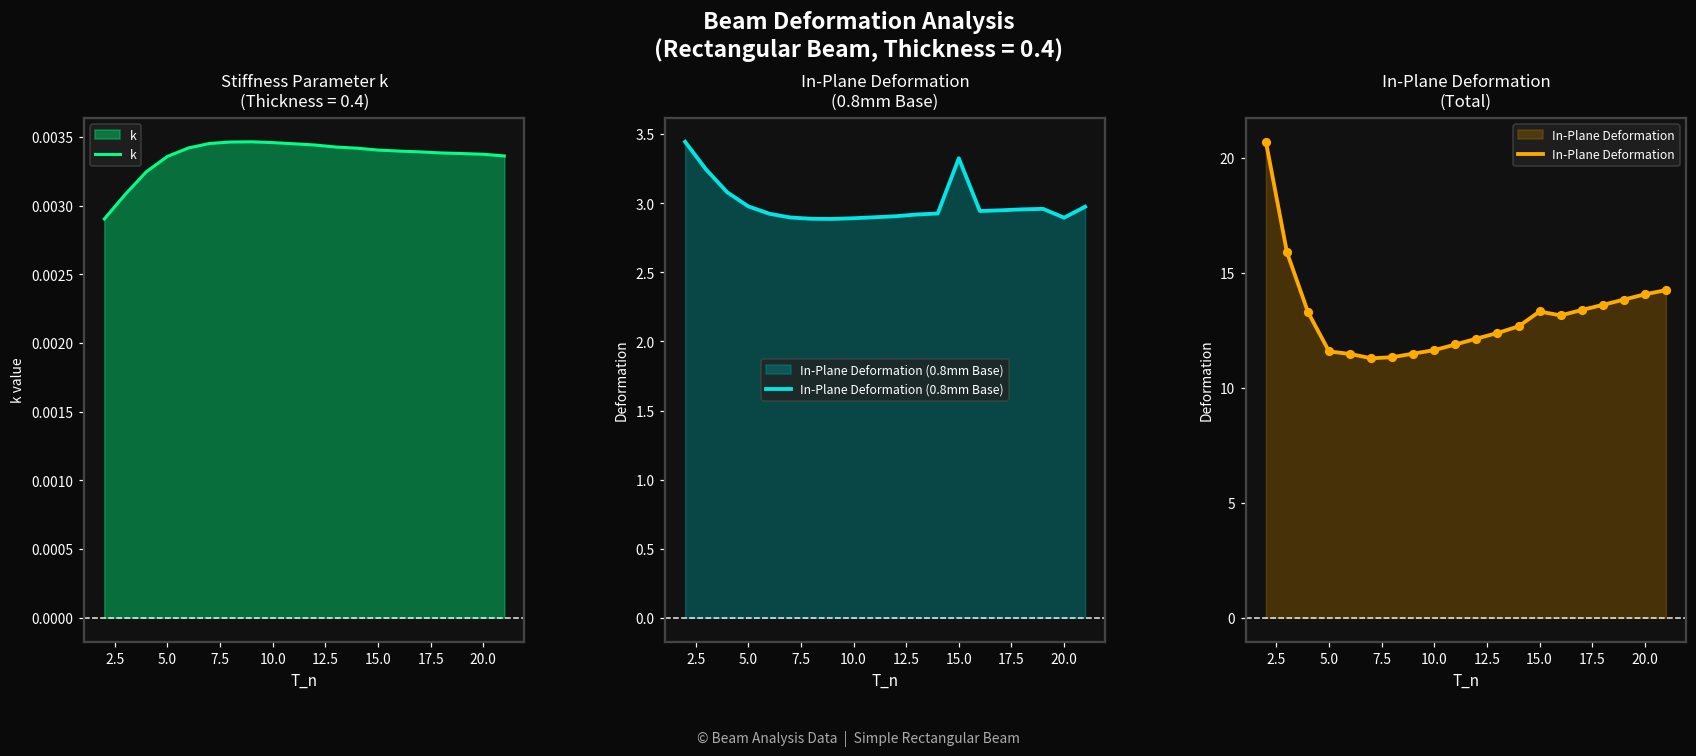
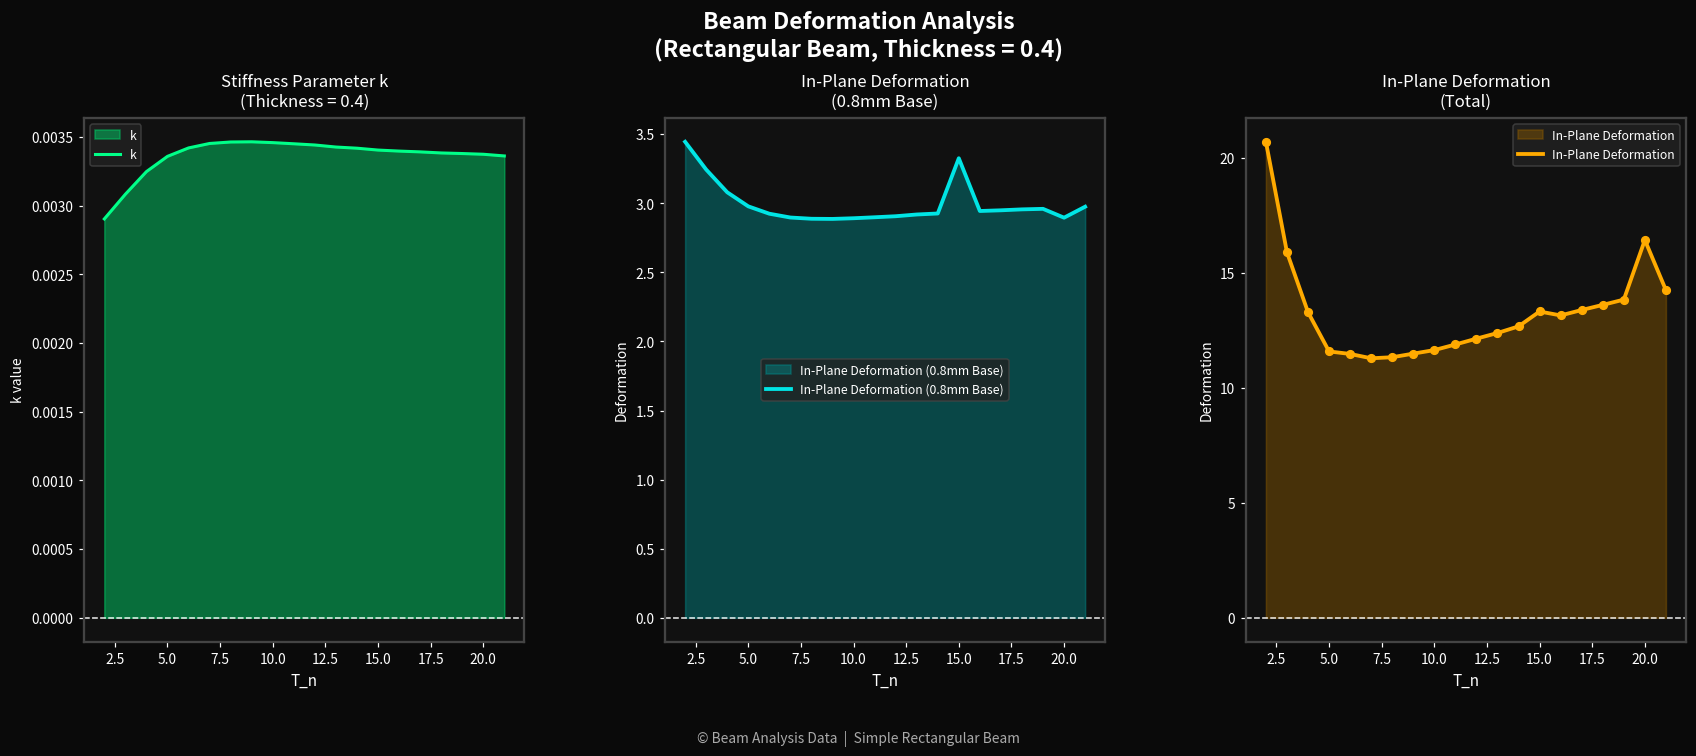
  {
    "Stiffness Parameter k (Thickness = 0.4)": {
      "5.0": 0.00336,
      "10.0": 0.00346,
      "15.0": 0.00340,
      "20.0": 0.00337
    },
    "In-Plane Deformation (0.8mm Base)": {
      "5.0": 2.98,
      "10.0": 2.89,
      "15.0": 3.33,
      "20.0": 2.90
    },
    "In-Plane Deformation (Total)": {
      "5.0": 11.6,
      "10.0": 11.6,
      "15.0": 13.3,
-     "20.0": 14.1
+     "20.0": 16.4
    }
  }
